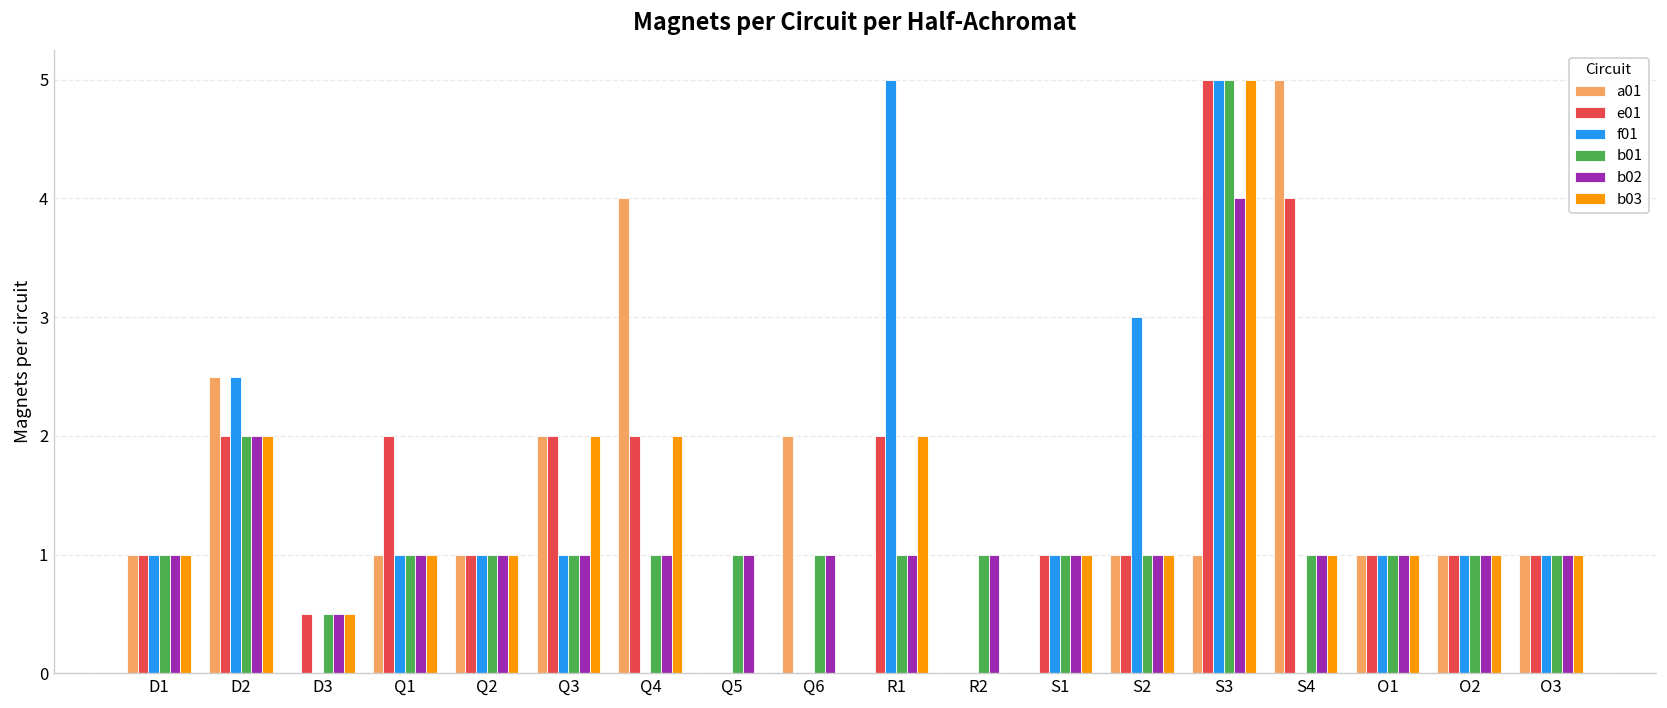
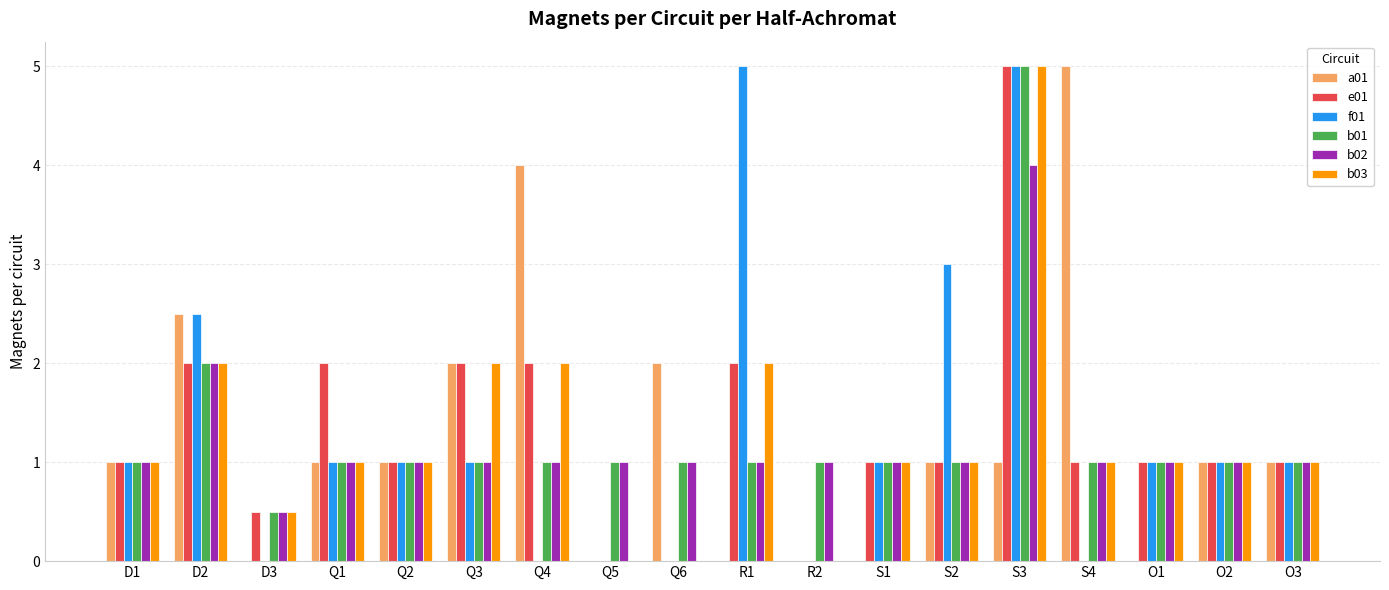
  {
    "a01": {
      "D1": 1,
      "D2": 2.5,
      "D3": 0,
      "Q1": 1,
      "Q2": 1,
      "Q3": 2,
      "Q4": 4,
      "Q5": 0,
      "Q6": 2,
      "R1": 0,
      "R2": 0,
      "S1": 0,
      "S2": 1,
      "S3": 1,
      "S4": 5,
-     "O1": 1,
+     "O1": 0,
      "O2": 1,
      "O3": 1
    },
    "e01": {
      "D1": 1,
      "D2": 2,
      "D3": 0.5,
      "Q1": 2,
      "Q2": 1,
      "Q3": 2,
      "Q4": 2,
      "Q5": 0,
      "Q6": 0,
      "R1": 2,
      "R2": 0,
      "S1": 1,
      "S2": 1,
      "S3": 5,
-     "S4": 4,
+     "S4": 1,
      "O1": 1,
      "O2": 1,
      "O3": 1
    },
    "f01": {
      "D1": 1,
      "D2": 2.5,
      "D3": 0,
      "Q1": 1,
      "Q2": 1,
      "Q3": 1,
      "Q4": 0,
      "Q5": 0,
      "Q6": 0,
      "R1": 5,
      "R2": 0,
      "S1": 1,
      "S2": 3,
      "S3": 5,
      "S4": 0,
      "O1": 1,
      "O2": 1,
      "O3": 1
    },
    "b01": {
      "D1": 1,
      "D2": 2,
      "D3": 0.5,
      "Q1": 1,
      "Q2": 1,
      "Q3": 1,
      "Q4": 1,
      "Q5": 1,
      "Q6": 1,
      "R1": 1,
      "R2": 1,
      "S1": 1,
      "S2": 1,
      "S3": 5,
      "S4": 1,
      "O1": 1,
      "O2": 1,
      "O3": 1
    },
    "b02": {
      "D1": 1,
      "D2": 2,
      "D3": 0.5,
      "Q1": 1,
      "Q2": 1,
      "Q3": 1,
      "Q4": 1,
      "Q5": 1,
      "Q6": 1,
      "R1": 1,
      "R2": 1,
      "S1": 1,
      "S2": 1,
      "S3": 4,
      "S4": 1,
      "O1": 1,
      "O2": 1,
      "O3": 1
    },
    "b03": {
      "D1": 1,
      "D2": 2,
      "D3": 0.5,
      "Q1": 1,
      "Q2": 1,
      "Q3": 2,
      "Q4": 2,
      "Q5": 0,
      "Q6": 0,
      "R1": 2,
      "R2": 0,
      "S1": 1,
      "S2": 1,
      "S3": 5,
      "S4": 1,
      "O1": 1,
      "O2": 1,
      "O3": 1
    }
  }
